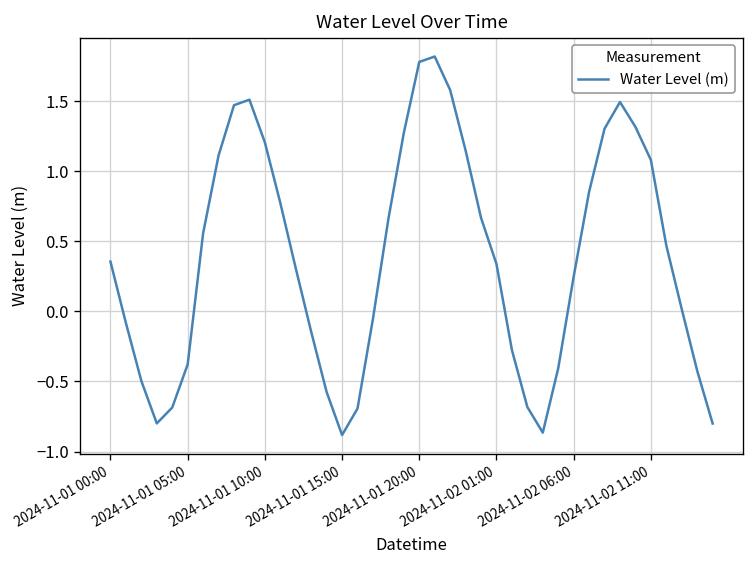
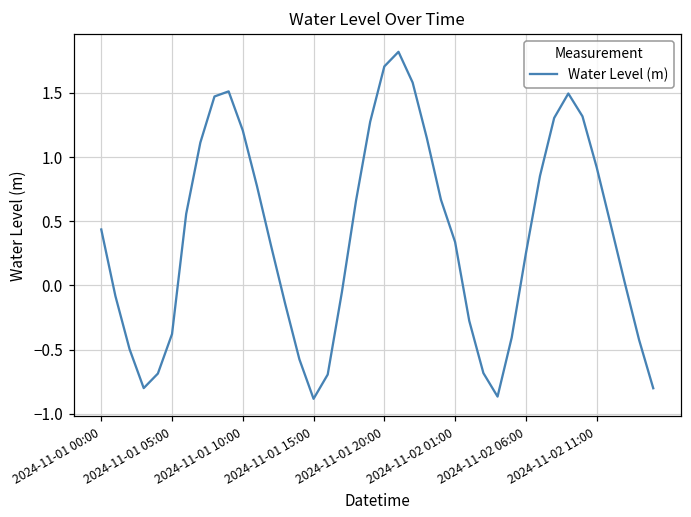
  {
-   "2024-11-01 00:00": 0.36,
+   "2024-11-01 00:00": 0.44,
    "2024-11-01 05:00": -0.38,
    "2024-11-01 10:00": 1.21,
    "2024-11-01 15:00": -0.88,
-   "2024-11-01 20:00": 1.78,
+   "2024-11-01 20:00": 1.71,
    "2024-11-02 01:00": 0.34,
    "2024-11-02 06:00": 0.25,
-   "2024-11-02 11:00": 1.08
+   "2024-11-02 11:00": 0.92
  }
